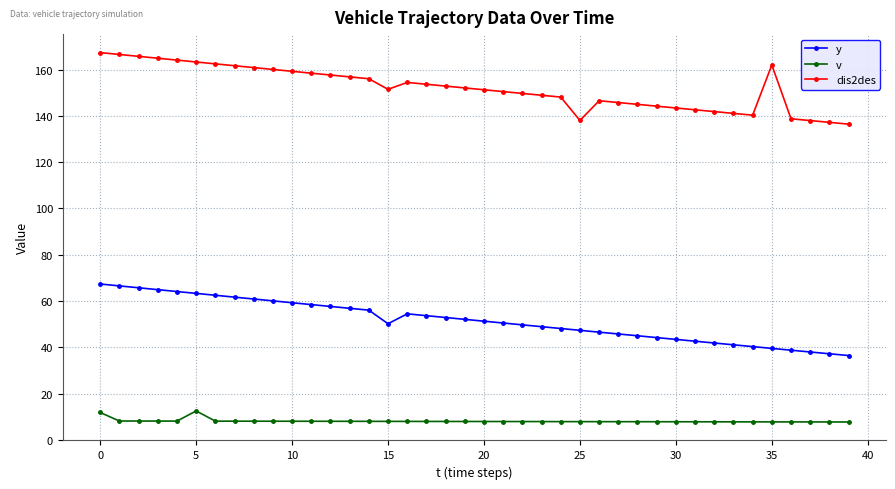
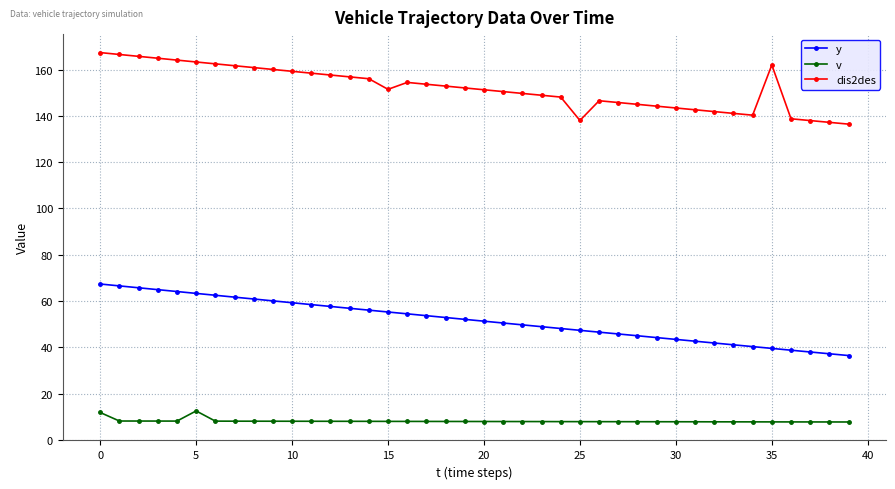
  {
    "y": {
      "0": 67,
      "5": 63,
      "10": 59,
-     "15": 50,
+     "15": 55,
      "20": 51,
      "25": 47,
      "30": 43,
      "35": 40
    },
    "v": {
      "0": 12,
      "5": 13,
      "10": 8,
      "15": 8,
      "20": 8,
      "25": 8,
      "30": 8,
      "35": 8
    },
    "dis2des": {
      "0": 167,
      "5": 163,
      "10": 159,
      "15": 151,
      "20": 151,
      "25": 138,
      "30": 143,
      "35": 162
    }
  }
